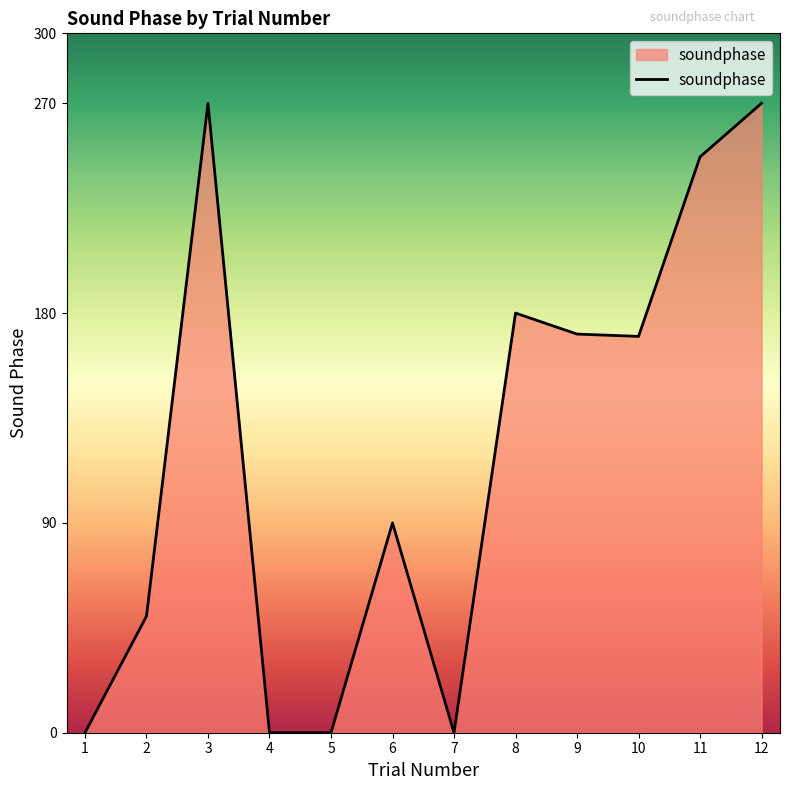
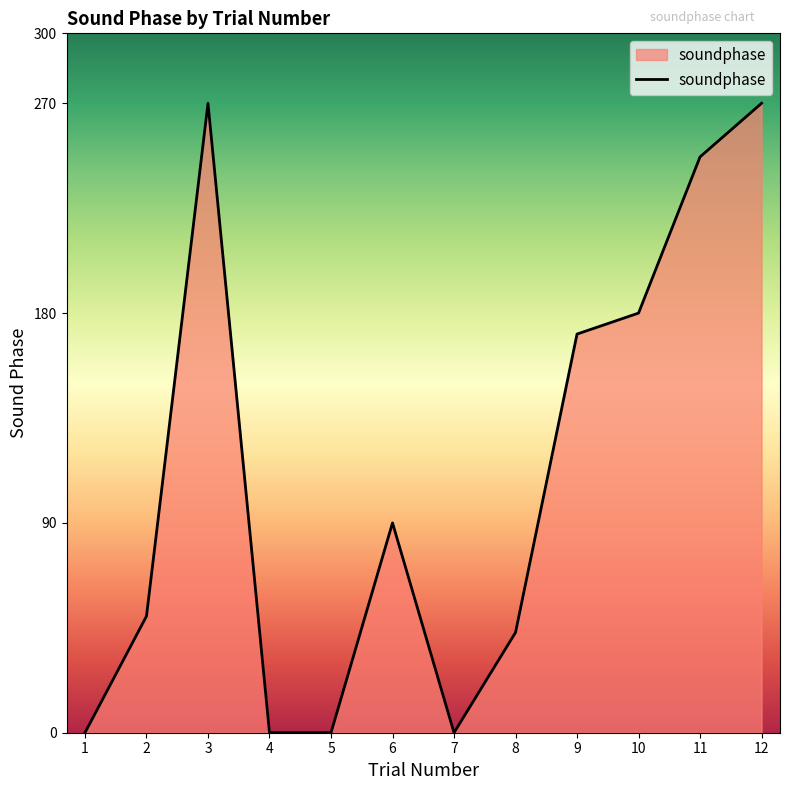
  {
    "1": 0,
    "2": 50,
    "3": 270,
    "4": 0,
    "5": 0,
    "6": 90,
    "7": 0,
-   "8": 180,
+   "8": 43,
    "9": 171,
-   "10": 170,
+   "10": 180,
    "11": 247,
    "12": 270
  }
